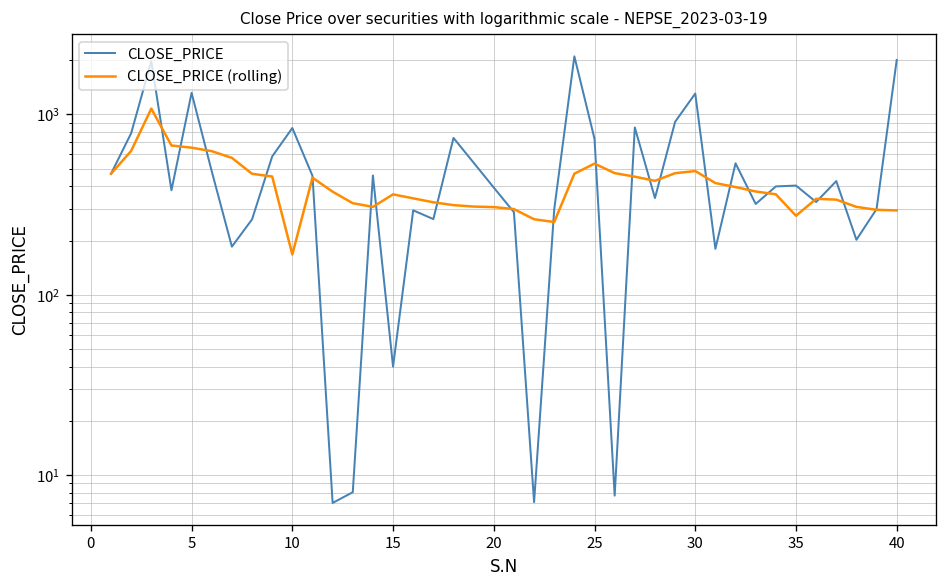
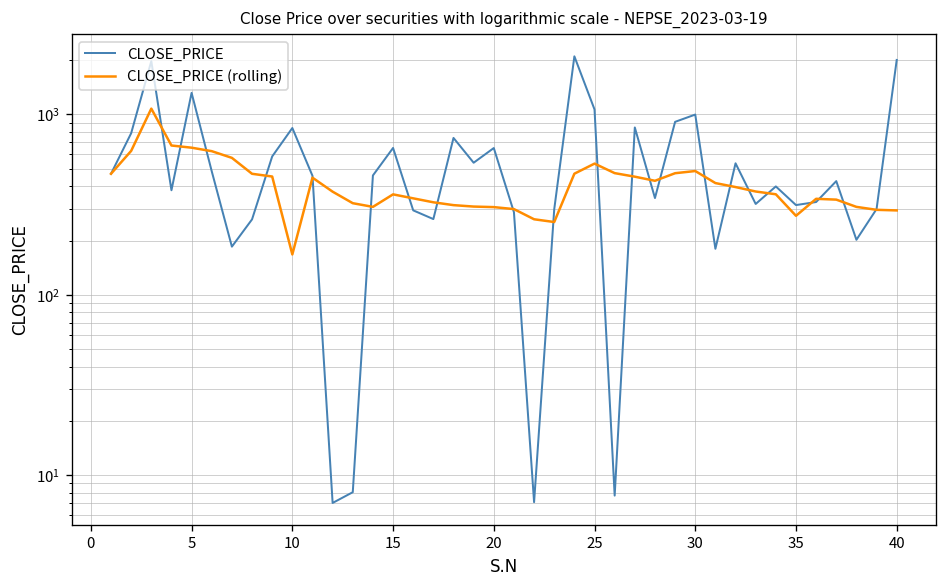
  {
    "CLOSE_PRICE": {
      "5": 1300,
      "10": 800,
-     "15": 40,
-     "20": 390,
-     "25": 700,
-     "30": 1300,
-     "35": 400,
+     "15": 650,
+     "20": 650,
+     "25": 1100,
+     "30": 1000,
+     "35": 310,
      "40": 2000
    },
    "CLOSE_PRICE (rolling)": {
      "5": 700,
      "10": 170,
      "15": 360,
      "20": 310,
      "25": 530,
      "30": 490,
      "35": 270,
      "40": 290
    }
  }
